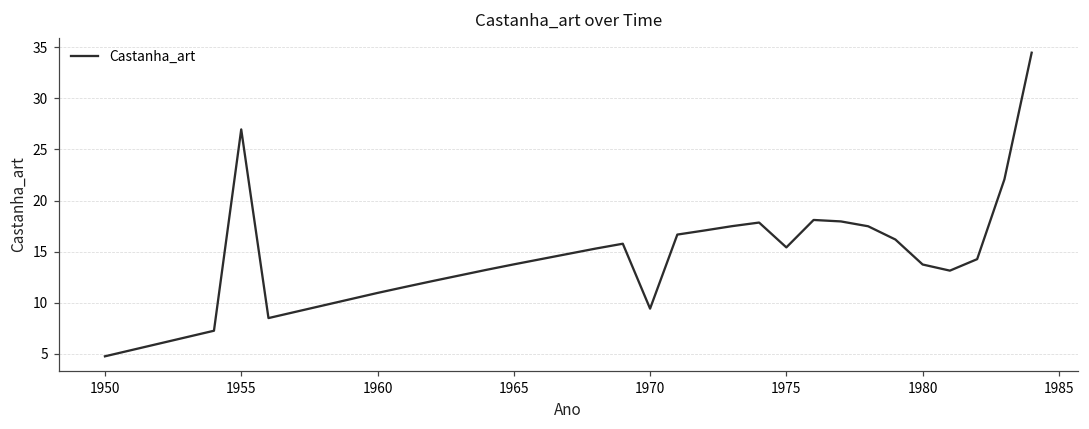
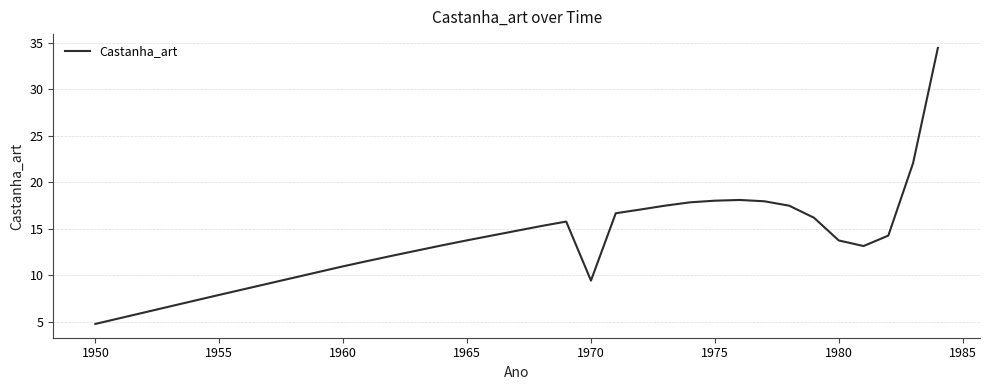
  {
    "1950": 5,
-   "1955": 27,
+   "1955": 8,
    "1960": 11,
    "1965": 14,
    "1970": 9,
-   "1975": 15,
+   "1975": 18,
    "1980": 14
  }
